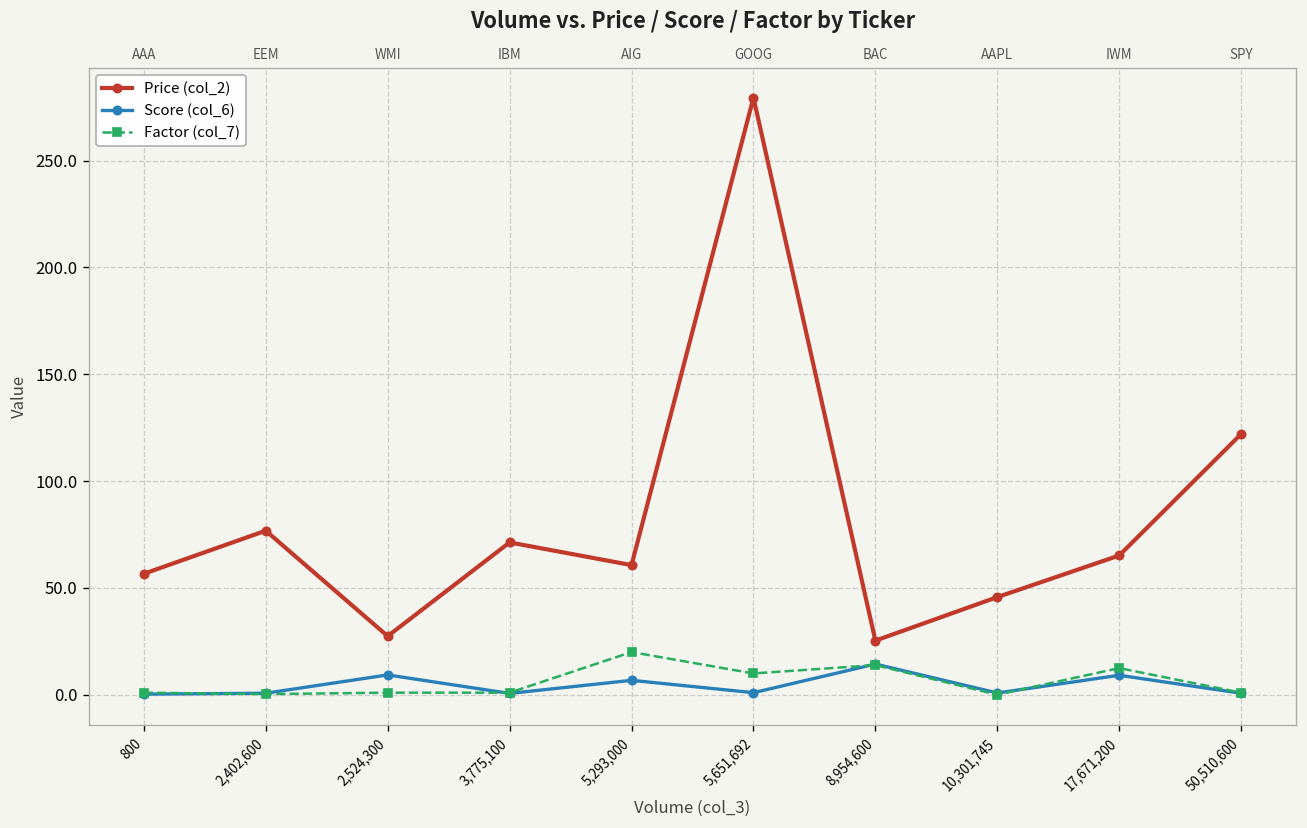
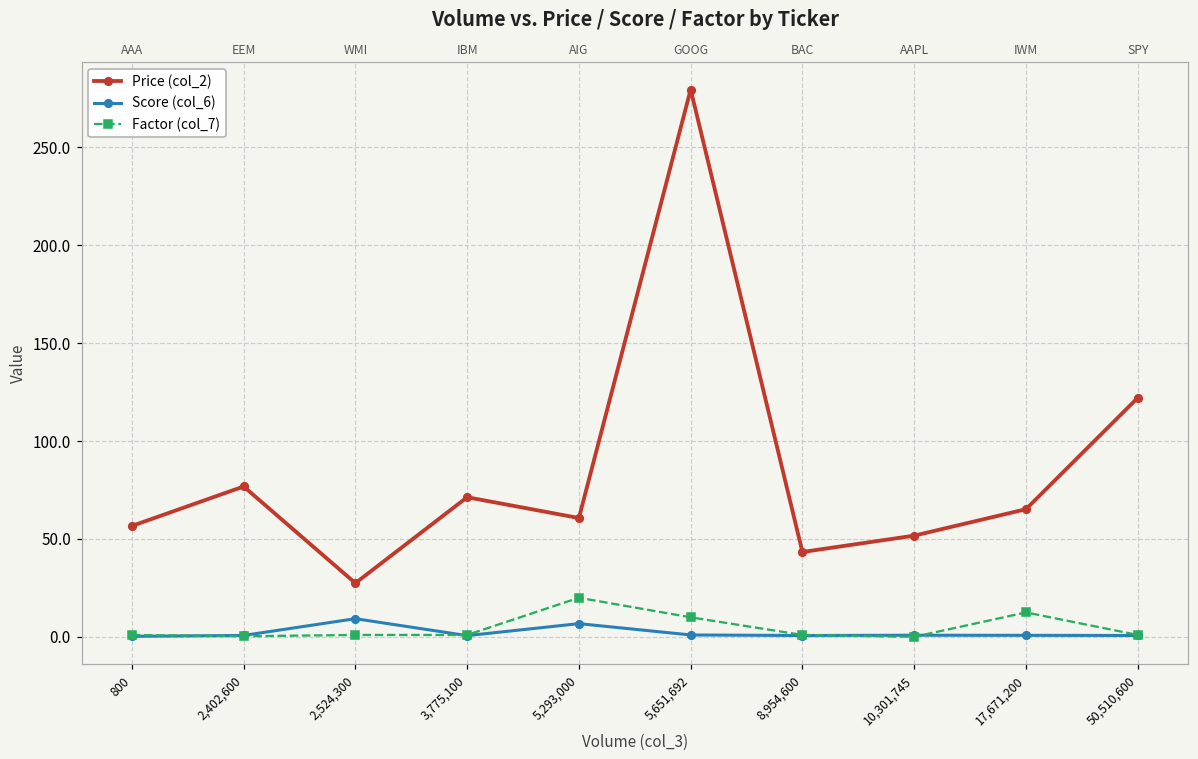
  {
    "Price (col_2)": {
      "800": 57,
      "2,402,600": 77,
      "2,524,300": 27,
      "3,775,100": 71,
      "5,293,000": 61,
      "5,651,692": 279,
-     "8,954,600": 25,
-     "10,301,745": 46,
+     "8,954,600": 43,
+     "10,301,745": 52,
      "17,671,200": 65,
      "50,510,600": 122
    },
    "Score (col_6)": {
      "2,524,300": 9,
      "5,293,000": 7,
      "5,651,692": 1,
-     "8,954,600": 14,
-     "17,671,200": 9
+     "8,954,600": 1,
+     "17,671,200": 1
    },
    "Factor (col_7)": {
      "2,524,300": 1,
      "5,293,000": 20,
      "5,651,692": 10,
-     "8,954,600": 14,
+     "8,954,600": 1,
      "17,671,200": 13
    }
  }
